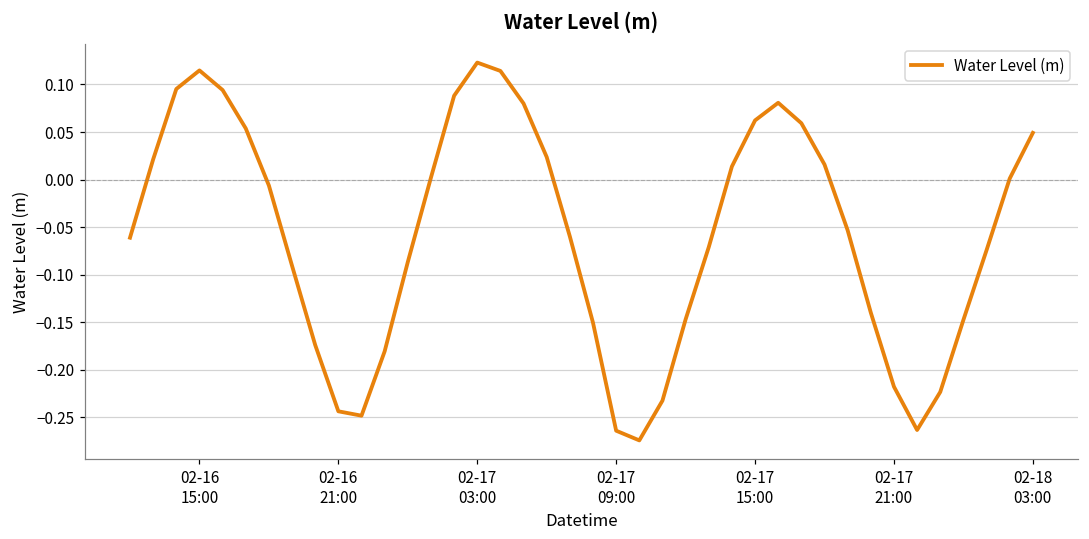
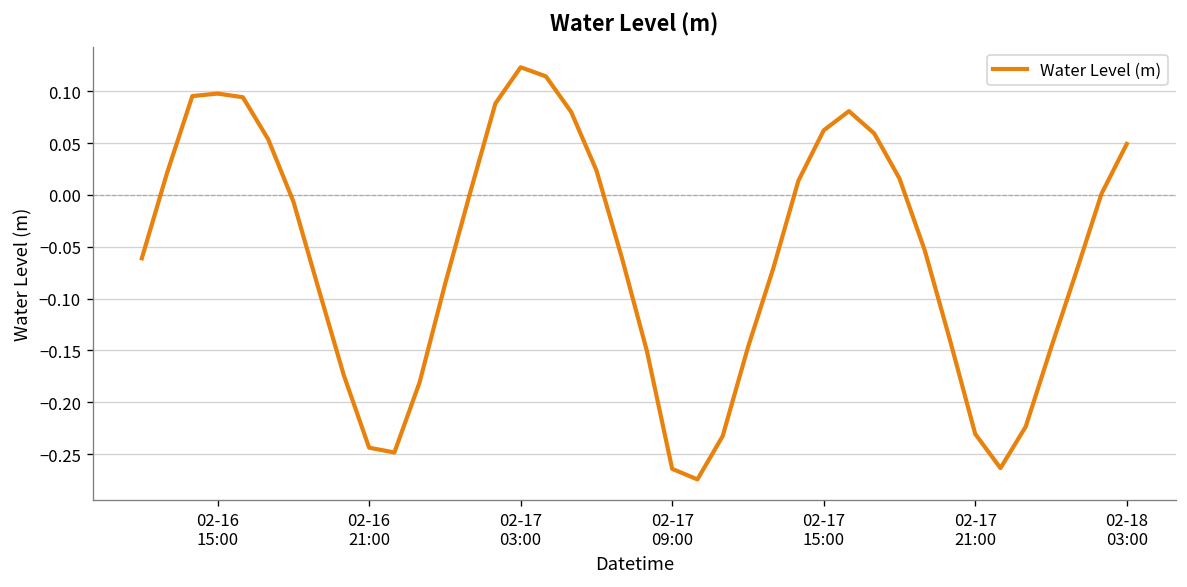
  {
-   "02-16 15:00": 0.11,
+   "02-16 15:00": 0.10,
    "02-16 21:00": -0.24,
    "02-17 03:00": 0.12,
    "02-17 09:00": -0.26,
    "02-17 15:00": 0.06,
-   "02-17 21:00": -0.22,
+   "02-17 21:00": -0.23,
    "02-18 03:00": 0.05
  }
